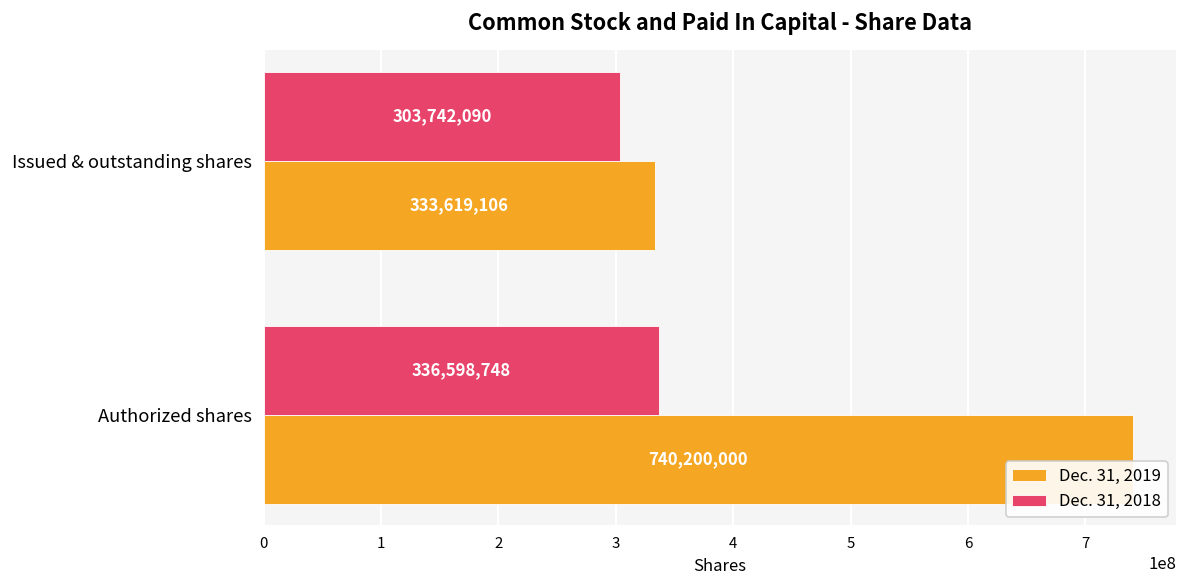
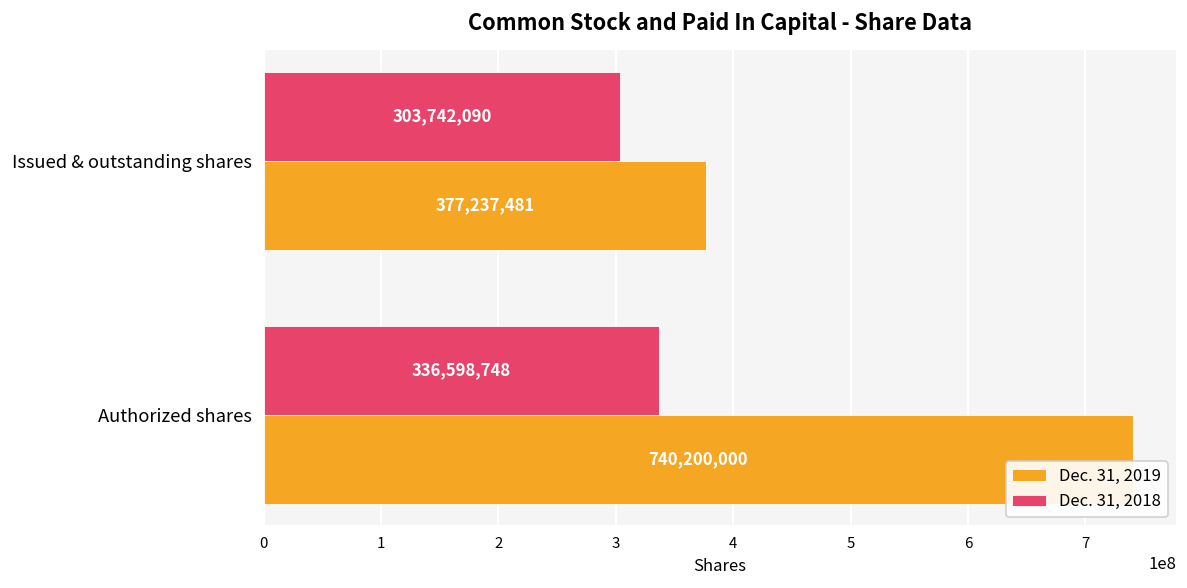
  {
    "Dec. 31, 2019": {
-     "Issued & outstanding shares": "333,619,106",
+     "Issued & outstanding shares": "377,237,481",
      "Authorized shares": "740,200,000"
    },
    "Dec. 31, 2018": {
      "Issued & outstanding shares": "303,742,090",
      "Authorized shares": "336,598,748"
    }
  }
